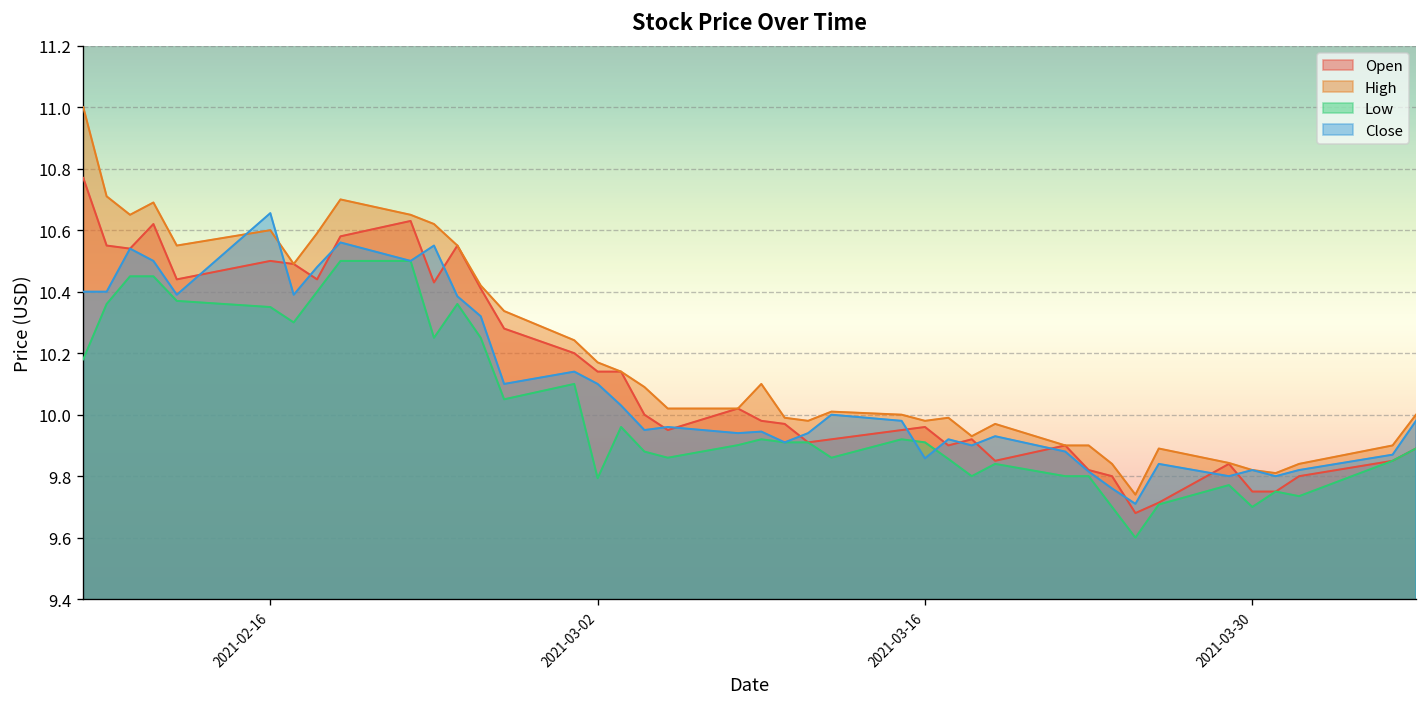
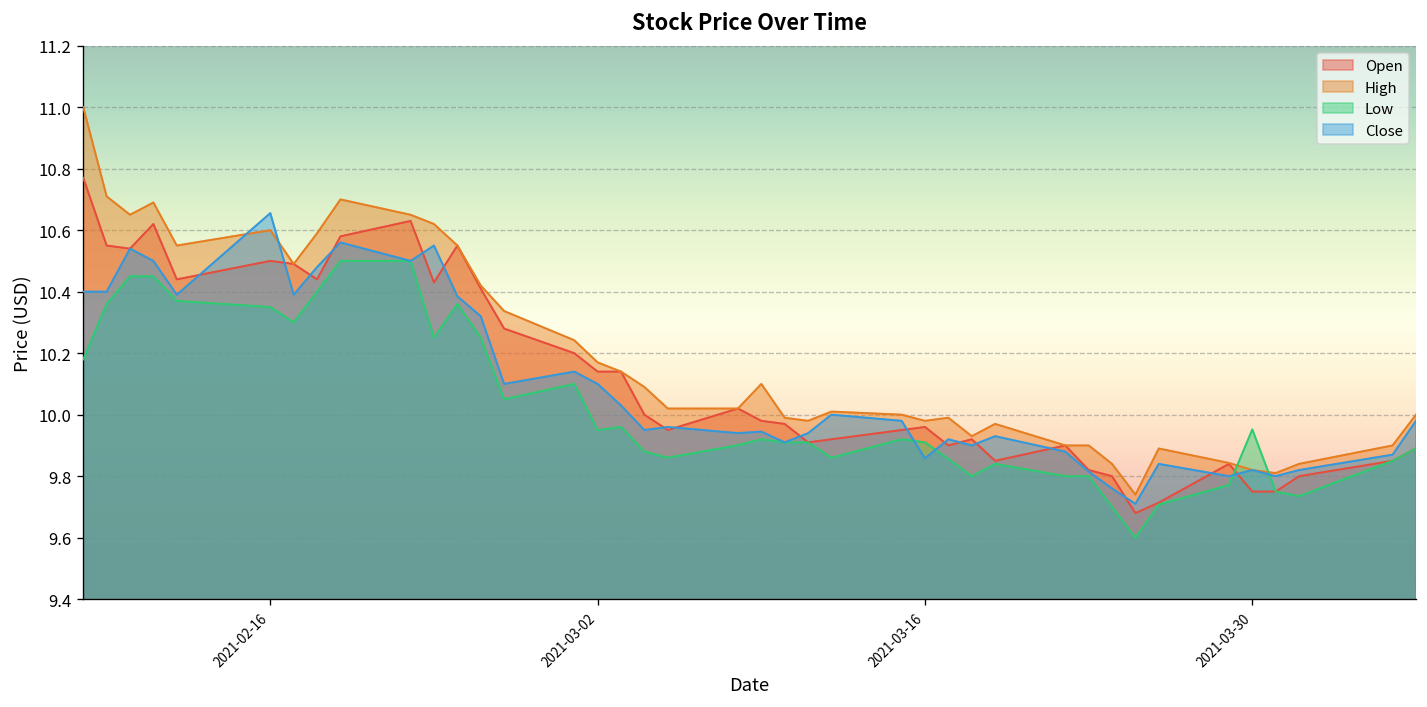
  {
    "Low": {
      "2021-02-16": 10.35,
-     "2021-03-02": 9.79,
+     "2021-03-02": 9.95,
      "2021-03-16": 9.91,
-     "2021-03-30": 9.70
+     "2021-03-30": 9.95
    },
    "Close": {
      "2021-02-16": 10.66,
      "2021-03-02": 10.10,
      "2021-03-16": 9.86
    }
  }
